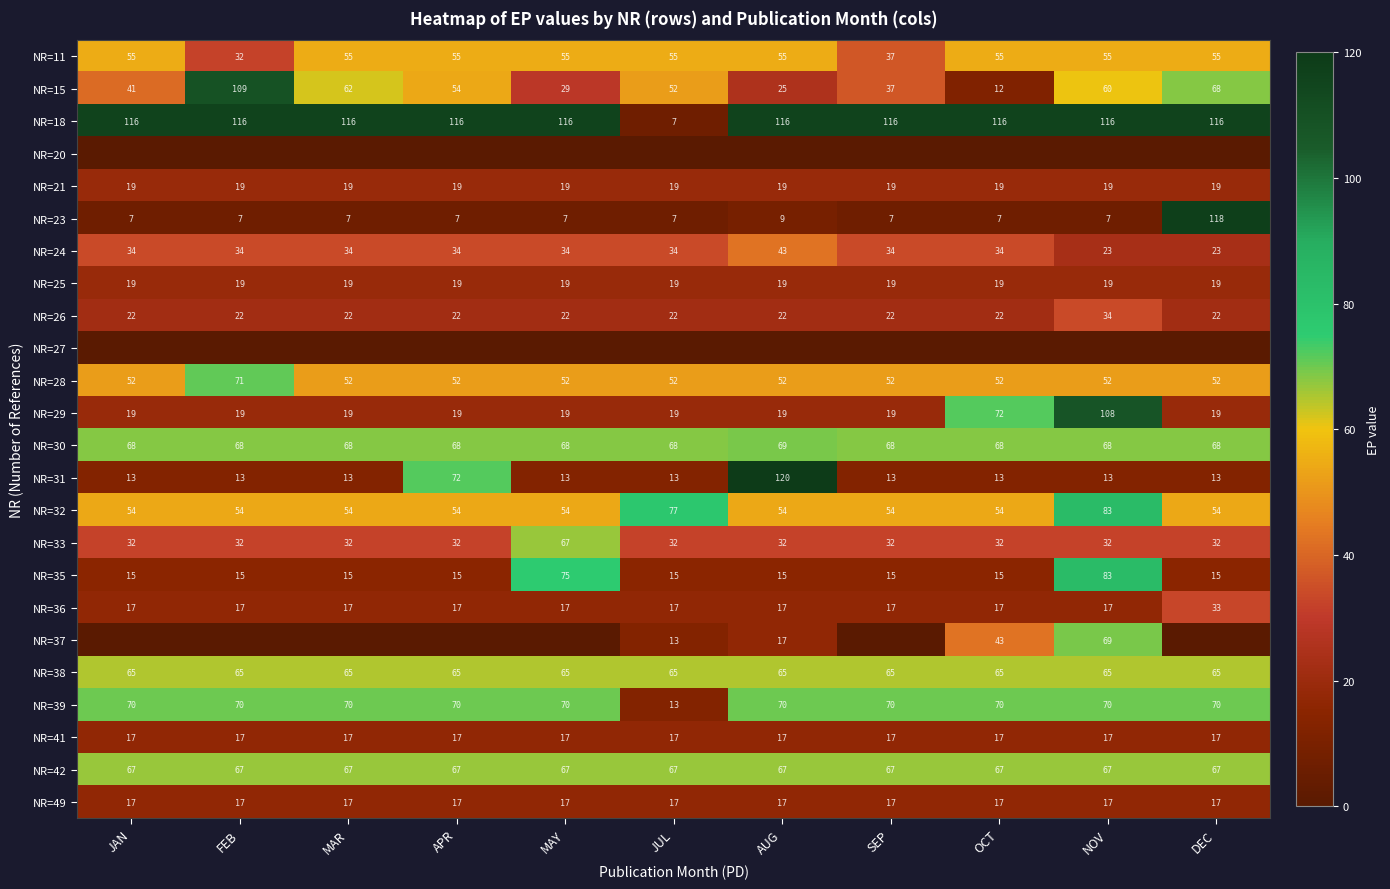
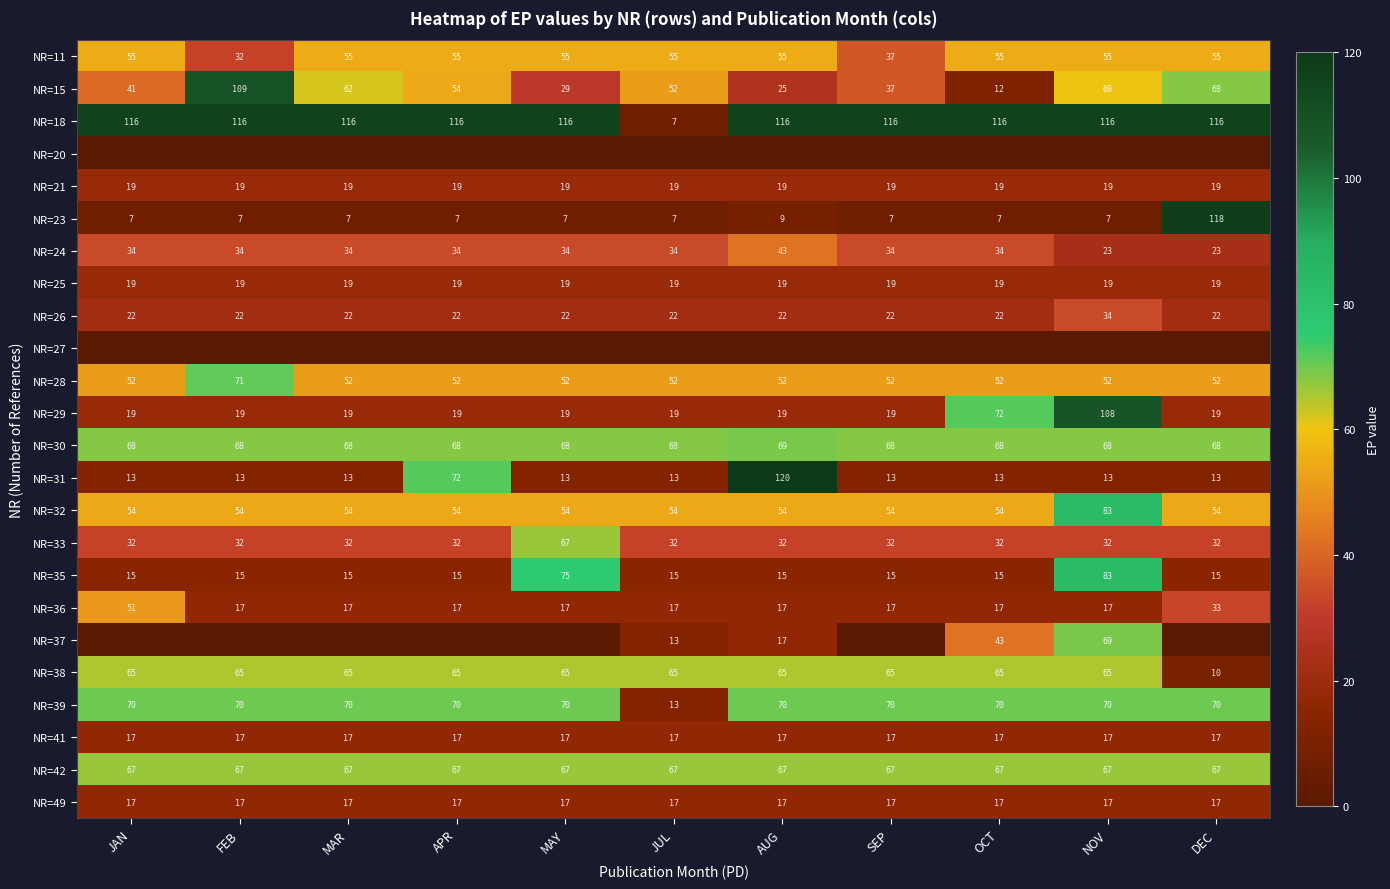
  {
    "NR=32": {
      "JAN": 54,
      "FEB": 54,
      "MAR": 54,
      "APR": 54,
      "MAY": 54,
-     "JUL": 77,
+     "JUL": 54,
      "AUG": 54,
      "SEP": 54,
      "OCT": 54,
      "NOV": 83,
      "DEC": 54
    },
    "NR=36": {
-     "JAN": 17,
+     "JAN": 51,
      "FEB": 17,
      "MAR": 17,
      "APR": 17,
      "MAY": 17,
      "JUL": 17,
      "AUG": 17,
      "SEP": 17,
      "OCT": 17,
      "NOV": 17,
      "DEC": 33
    },
    "NR=38": {
      "JAN": 65,
      "FEB": 65,
      "MAR": 65,
      "APR": 65,
      "MAY": 65,
      "JUL": 65,
      "AUG": 65,
      "SEP": 65,
      "OCT": 65,
      "NOV": 65,
-     "DEC": 65
+     "DEC": 10
    }
  }
